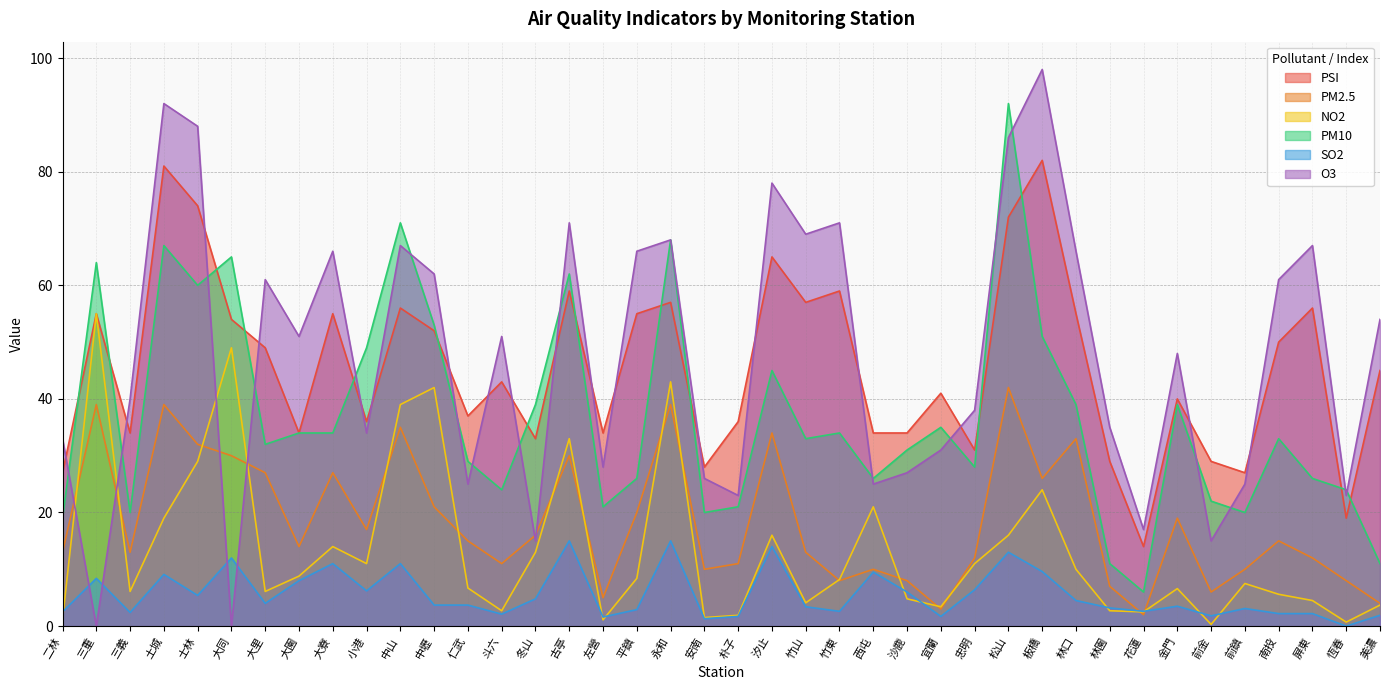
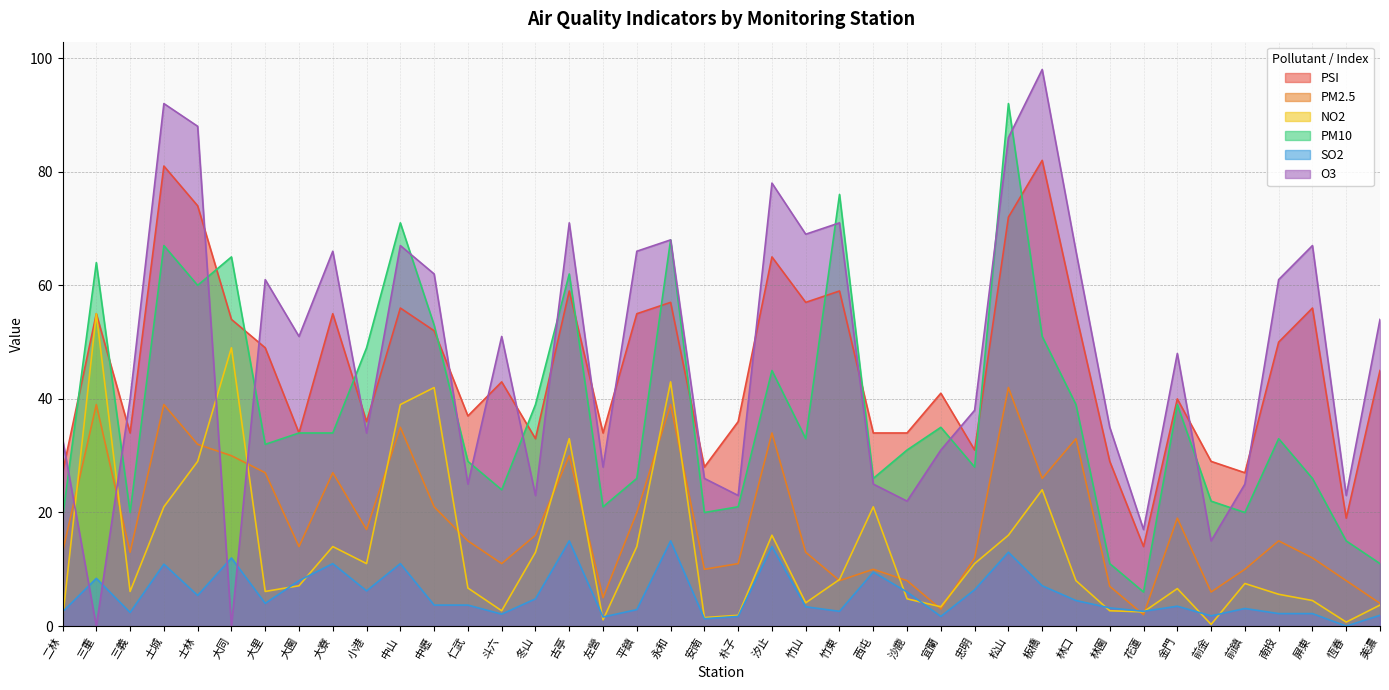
  {
    "NO2": {
      "二林": 1,
      "三義": 6,
-     "土城": 19,
+     "土城": 21,
      "士林": 29,
      "大同": 49,
      "大里": 6,
-     "大園": 9,
+     "大園": 7,
      "大寮": 14,
      "小港": 11,
      "中山": 39,
      "中壢": 42,
      "仁武": 7,
      "斗六": 3,
      "冬山": 13,
      "古亭": 33,
      "左營": 1,
-     "平鎮": 8,
+     "平鎮": 14,
      "永和": 43,
      "汐止": 16,
      "竹山": 4,
      "西屯": 21,
      "沙鹿": 5,
      "忠明": 11,
      "松山": 16,
      "板橋": 24,
-     "林口": 10,
+     "林口": 8,
      "林園": 3,
      "金門": 7,
      "前金": 0,
      "前鎮": 8,
      "南投": 6,
      "屏東": 5,
      "恆春": 1
    },
    "PM10": {
      "二林": 19,
      "三重": 64,
      "三義": 20,
      "土城": 67,
      "士林": 60,
      "大同": 65,
      "大里": 32,
      "大寮": 34,
      "小港": 49,
      "中山": 71,
      "中壢": 53,
      "仁武": 29,
      "斗六": 24,
      "冬山": 39,
      "古亭": 62,
      "左營": 21,
      "平鎮": 26,
      "安南": 20,
      "朴子": 21,
      "汐止": 45,
      "竹山": 33,
-     "竹東": 34,
+     "竹東": 76,
      "西屯": 26,
      "沙鹿": 31,
      "宜蘭": 35,
      "忠明": 28,
      "松山": 92,
      "板橋": 51,
      "林口": 39,
      "林園": 11,
      "花蓮": 6,
      "金門": 39,
      "前金": 22,
      "前鎮": 20,
      "南投": 33,
      "屏東": 26,
-     "恆春": 24,
+     "恆春": 15,
      "美濃": 11
    },
    "SO2": {
      "二林": 3,
      "三重": 8,
      "三義": 2,
-     "土城": 9,
+     "土城": 11,
      "士林": 5,
      "大同": 12,
      "大里": 4,
      "大園": 8,
      "大寮": 11,
      "小港": 6,
      "中山": 11,
      "中壢": 4,
      "仁武": 4,
      "斗六": 2,
      "冬山": 5,
      "古亭": 15,
      "左營": 2,
      "平鎮": 3,
      "永和": 15,
      "汐止": 14,
      "竹山": 3,
      "竹東": 3,
      "西屯": 10,
      "沙鹿": 6,
      "宜蘭": 2,
      "忠明": 6,
      "松山": 13,
-     "板橋": 10,
+     "板橋": 7,
      "林口": 5,
      "林園": 3,
      "金門": 4,
      "前金": 2,
      "前鎮": 3,
      "南投": 2,
      "屏東": 2,
      "恆春": 0,
      "美濃": 2
    },
    "O3": {
      "二林": 33,
      "三重": 0,
      "三義": 40,
      "土城": 92,
      "士林": 88,
      "大同": 0,
      "大里": 61,
      "大園": 51,
      "大寮": 66,
      "小港": 34,
      "中山": 67,
      "中壢": 62,
      "仁武": 25,
      "斗六": 51,
-     "冬山": 15,
+     "冬山": 23,
      "古亭": 71,
      "左營": 28,
      "平鎮": 66,
      "安南": 26,
      "朴子": 23,
      "汐止": 78,
      "竹山": 69,
      "竹東": 71,
      "西屯": 25,
-     "沙鹿": 27,
+     "沙鹿": 22,
      "宜蘭": 31,
      "忠明": 38,
      "松山": 86,
      "板橋": 98,
      "林口": 66,
      "林園": 35,
      "花蓮": 17,
      "金門": 48,
      "前金": 15,
      "前鎮": 25,
      "南投": 61,
      "屏東": 67,
      "恆春": 23,
      "美濃": 54
    }
  }
